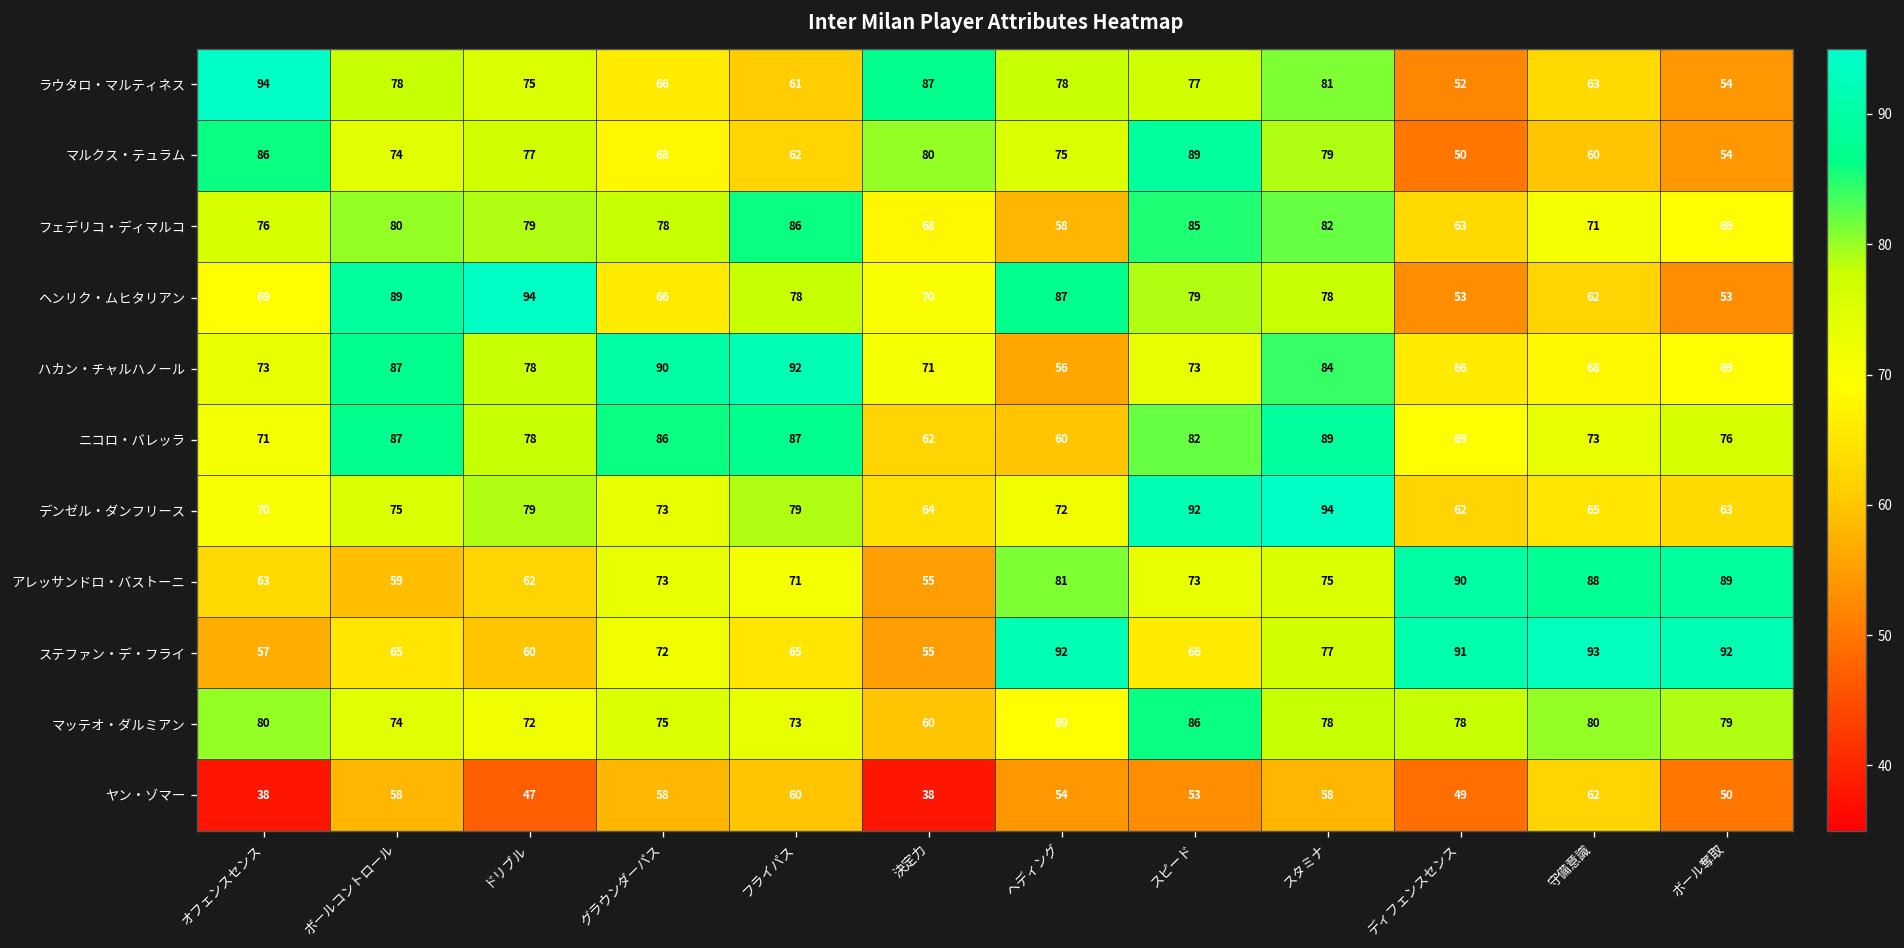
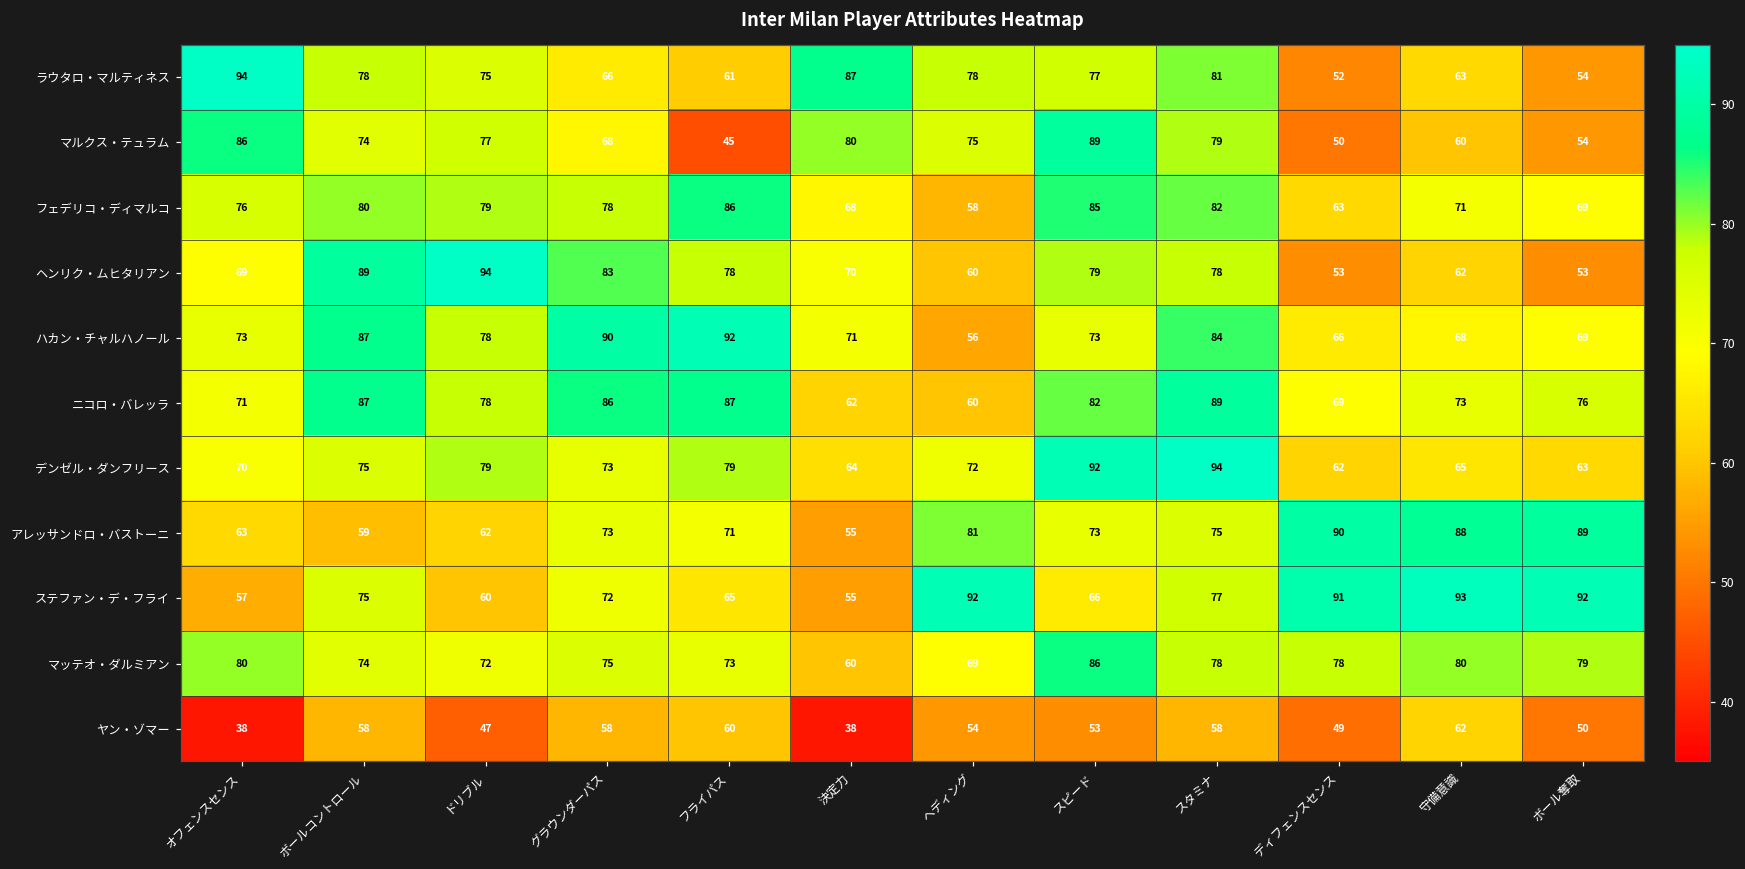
  {
    "ラウタロ・マルティネス": {
      "オフェンスセンス": 94,
      "ボールコントロール": 78,
      "ドリブル": 75,
      "グラウンダーパス": 66,
      "フライパス": 61,
      "決定力": 87,
      "ヘディング": 78,
      "スピード": 77,
      "スタミナ": 81,
      "ディフェンスセンス": 52,
      "守備意識": 63,
      "ボール奪取": 54
    },
    "マルクス・テュラム": {
      "オフェンスセンス": 86,
      "ボールコントロール": 74,
      "ドリブル": 77,
      "グラウンダーパス": 68,
-     "フライパス": 62,
+     "フライパス": 45,
      "決定力": 80,
      "ヘディング": 75,
      "スピード": 89,
      "スタミナ": 79,
      "ディフェンスセンス": 50,
      "守備意識": 60,
      "ボール奪取": 54
    },
    "フェデリコ・ディマルコ": {
      "オフェンスセンス": 76,
      "ボールコントロール": 80,
      "ドリブル": 79,
      "グラウンダーパス": 78,
      "フライパス": 86,
      "決定力": 68,
      "ヘディング": 58,
      "スピード": 85,
      "スタミナ": 82,
      "ディフェンスセンス": 63,
      "守備意識": 71,
      "ボール奪取": 69
    },
    "ヘンリク・ムヒタリアン": {
      "オフェンスセンス": 69,
      "ボールコントロール": 89,
      "ドリブル": 94,
-     "グラウンダーパス": 66,
+     "グラウンダーパス": 83,
      "フライパス": 78,
      "決定力": 70,
-     "ヘディング": 87,
+     "ヘディング": 60,
      "スピード": 79,
      "スタミナ": 78,
      "ディフェンスセンス": 53,
      "守備意識": 62,
      "ボール奪取": 53
    },
    "ハカン・チャルハノール": {
      "オフェンスセンス": 73,
      "ボールコントロール": 87,
      "ドリブル": 78,
      "グラウンダーパス": 90,
      "フライパス": 92,
      "決定力": 71,
      "ヘディング": 56,
      "スピード": 73,
      "スタミナ": 84,
      "ディフェンスセンス": 66,
      "守備意識": 68,
      "ボール奪取": 69
    },
    "ニコロ・バレッラ": {
      "オフェンスセンス": 71,
      "ボールコントロール": 87,
      "ドリブル": 78,
      "グラウンダーパス": 86,
      "フライパス": 87,
      "決定力": 62,
      "ヘディング": 60,
      "スピード": 82,
      "スタミナ": 89,
      "ディフェンスセンス": 69,
      "守備意識": 73,
      "ボール奪取": 76
    },
    "デンゼル・ダンフリース": {
      "オフェンスセンス": 70,
      "ボールコントロール": 75,
      "ドリブル": 79,
      "グラウンダーパス": 73,
      "フライパス": 79,
      "決定力": 64,
      "ヘディング": 72,
      "スピード": 92,
      "スタミナ": 94,
      "ディフェンスセンス": 62,
      "守備意識": 65,
      "ボール奪取": 63
    },
    "アレッサンドロ・バストーニ": {
      "オフェンスセンス": 63,
      "ボールコントロール": 59,
      "ドリブル": 62,
      "グラウンダーパス": 73,
      "フライパス": 71,
      "決定力": 55,
      "ヘディング": 81,
      "スピード": 73,
      "スタミナ": 75,
      "ディフェンスセンス": 90,
      "守備意識": 88,
      "ボール奪取": 89
    },
    "ステファン・デ・フライ": {
      "オフェンスセンス": 57,
-     "ボールコントロール": 65,
+     "ボールコントロール": 75,
      "ドリブル": 60,
      "グラウンダーパス": 72,
      "フライパス": 65,
      "決定力": 55,
      "ヘディング": 92,
      "スピード": 66,
      "スタミナ": 77,
      "ディフェンスセンス": 91,
      "守備意識": 93,
      "ボール奪取": 92
    },
    "マッテオ・ダルミアン": {
      "オフェンスセンス": 80,
      "ボールコントロール": 74,
      "ドリブル": 72,
      "グラウンダーパス": 75,
      "フライパス": 73,
      "決定力": 60,
      "ヘディング": 69,
      "スピード": 86,
      "スタミナ": 78,
      "ディフェンスセンス": 78,
      "守備意識": 80,
      "ボール奪取": 79
    },
    "ヤン・ゾマー": {
      "オフェンスセンス": 38,
      "ボールコントロール": 58,
      "ドリブル": 47,
      "グラウンダーパス": 58,
      "フライパス": 60,
      "決定力": 38,
      "ヘディング": 54,
      "スピード": 53,
      "スタミナ": 58,
      "ディフェンスセンス": 49,
      "守備意識": 62,
      "ボール奪取": 50
    }
  }
